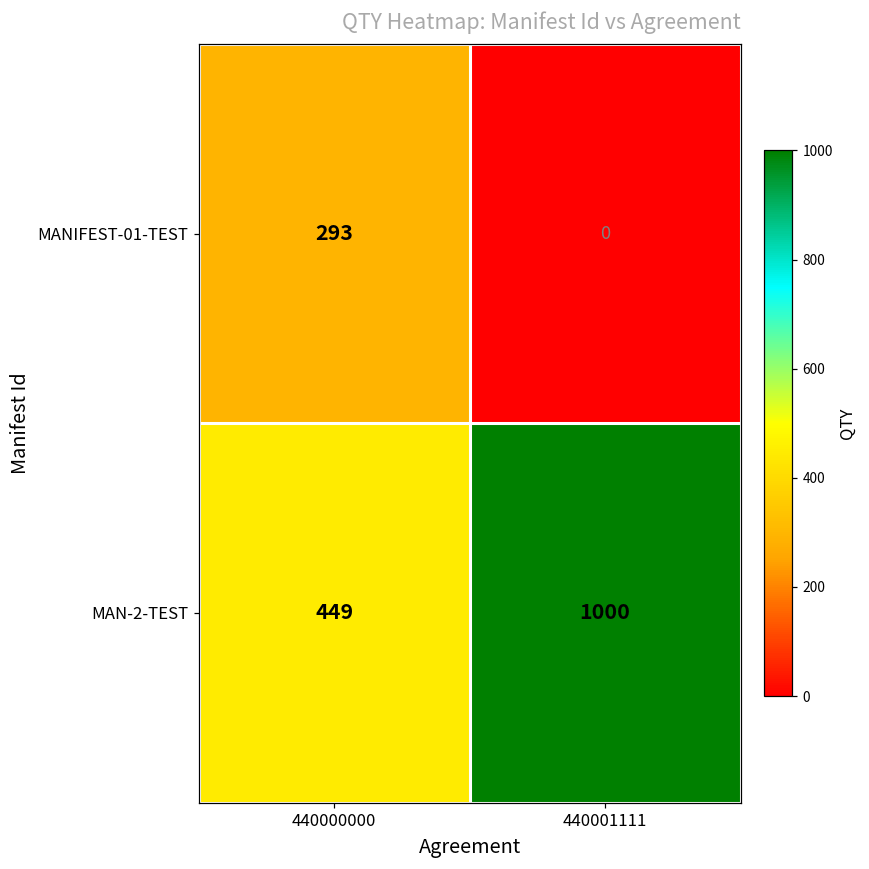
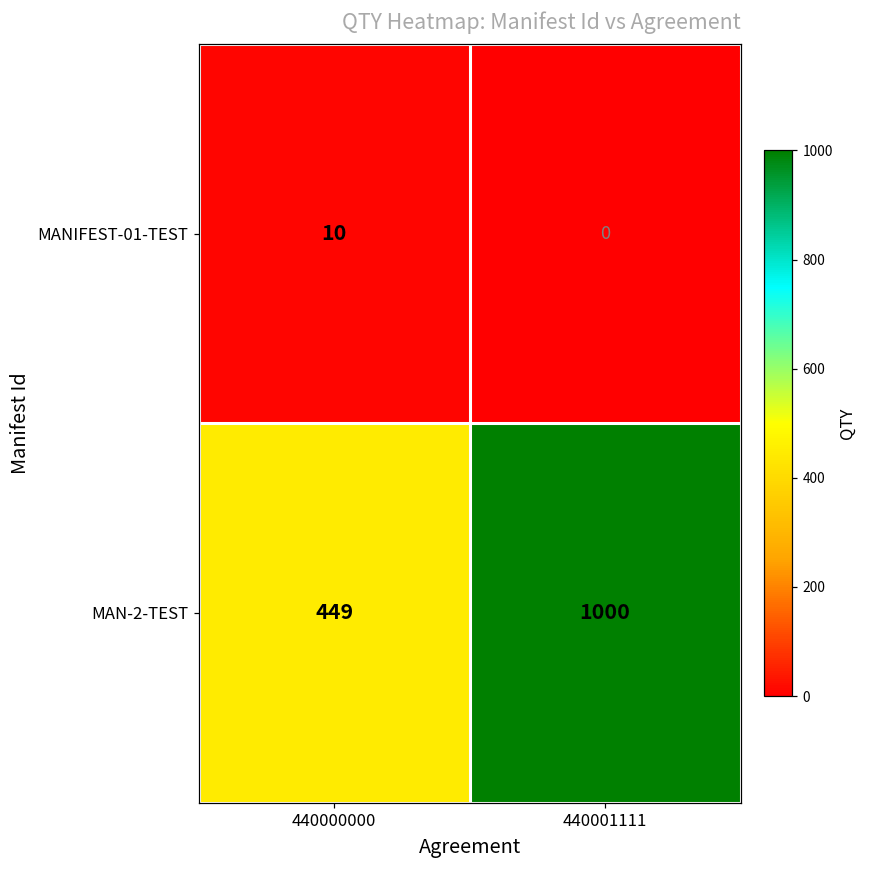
  {
    "MANIFEST-01-TEST": {
-     "440000000": 293,
+     "440000000": 10,
      "440001111": 0
    },
    "MAN-2-TEST": {
      "440000000": 449,
      "440001111": 1000
    }
  }
